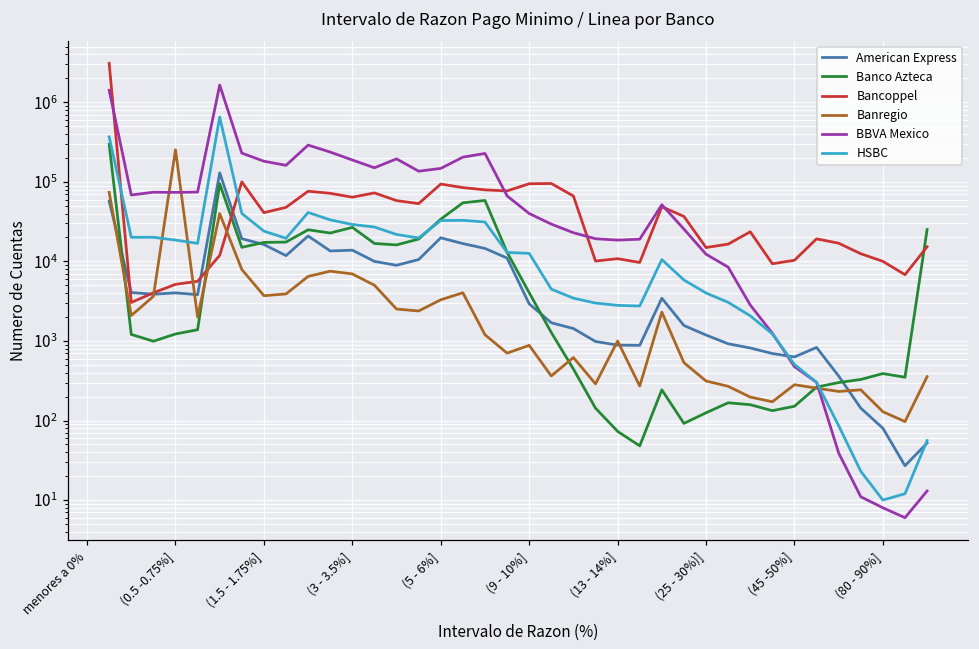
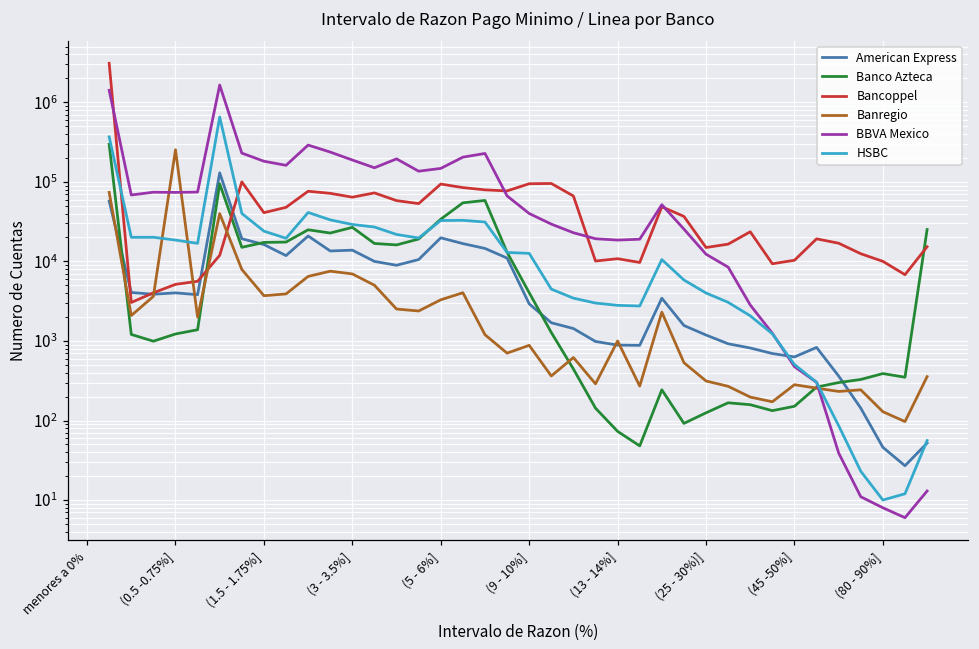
  {
    "American Express": {
      "(0.5 -0.75%]": 4000,
      "(3 - 3.5%]": 14000,
      "(5 - 6%]": 20000,
      "(9 - 10%]": 2900,
      "(13 - 14%]": 900,
      "(25 - 30%)]": 1200,
      "(45 -50%]": 600,
-     "(80 - 90%]": 80
+     "(80 - 90%]": 50
    },
    "Banco Azteca": {
      "(0.5 -0.75%]": 1200,
      "(3 - 3.5%]": 27000,
      "(9 - 10%]": 4000,
      "(13 - 14%]": 70,
      "(25 - 30%)]": 130,
      "(45 -50%]": 150,
      "(80 - 90%]": 400
    },
    "Bancoppel": {
      "(0.5 -0.75%]": 5000,
      "(1.5 - 1.75%]": 40000,
      "(3 - 3.5%]": 60000,
      "(5 - 6%]": 90000,
      "(9 - 10%]": 90000,
      "(13 - 14%]": 11000,
      "(25 - 30%)]": 15000,
      "(45 -50%]": 10000,
      "(80 - 90%]": 10000
    },
    "Banregio": {
      "(0.5 -0.75%]": 250000,
      "(1.5 - 1.75%]": 4000,
      "(3 - 3.5%]": 7000,
      "(5 - 6%]": 3000,
      "(9 - 10%]": 900,
      "(13 - 14%]": 1000,
      "(25 - 30%)]": 310,
      "(45 -50%]": 280,
      "(80 - 90%]": 130
    },
    "BBVA Mexico": {
      "(0.5 -0.75%]": 70000,
      "(1.5 - 1.75%]": 180000,
      "(3 - 3.5%]": 190000,
      "(5 - 6%]": 150000,
      "(9 - 10%]": 40000,
      "(13 - 14%]": 19000,
      "(25 - 30%)]": 12000,
      "(80 - 90%]": 8
    },
    "HSBC": {
      "(0.5 -0.75%]": 19000,
      "(1.5 - 1.75%]": 24000,
      "(3 - 3.5%]": 29000,
      "(9 - 10%]": 13000,
      "(13 - 14%]": 2800,
      "(25 - 30%)]": 4000,
      "(80 - 90%]": 10
    }
  }
